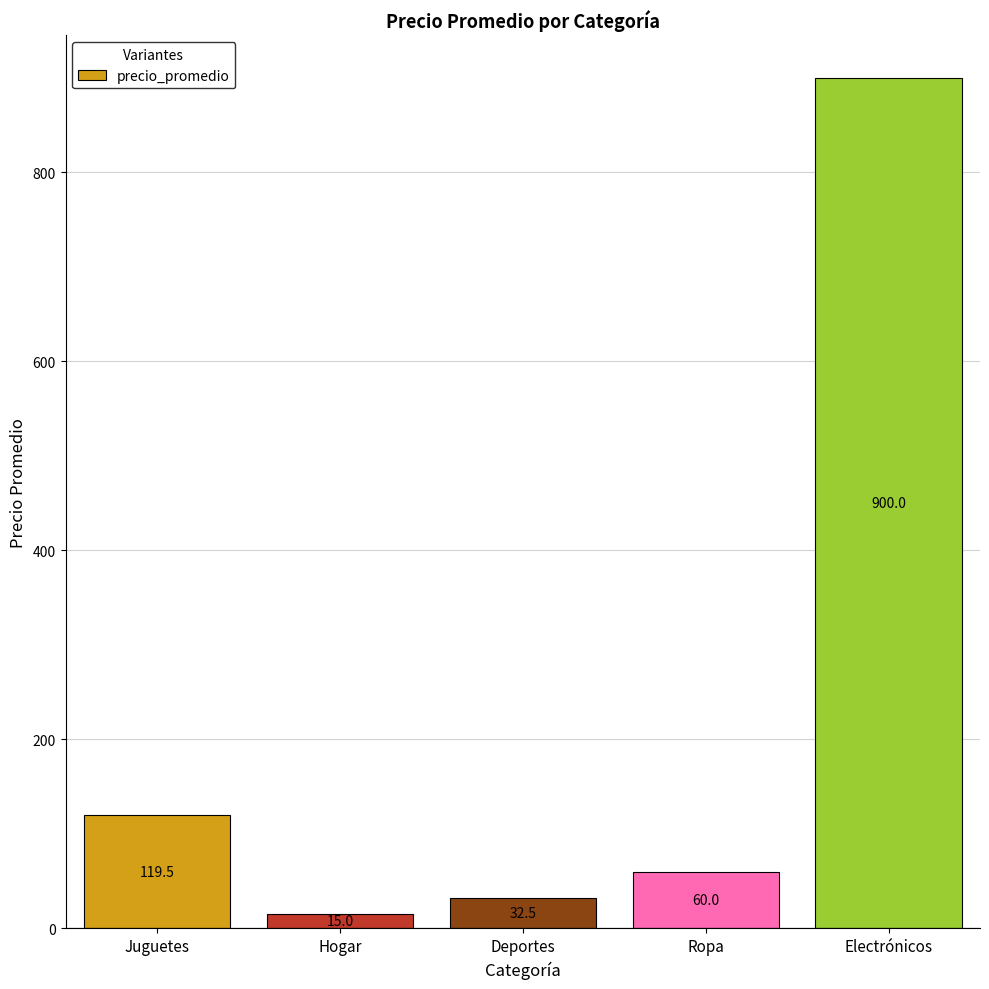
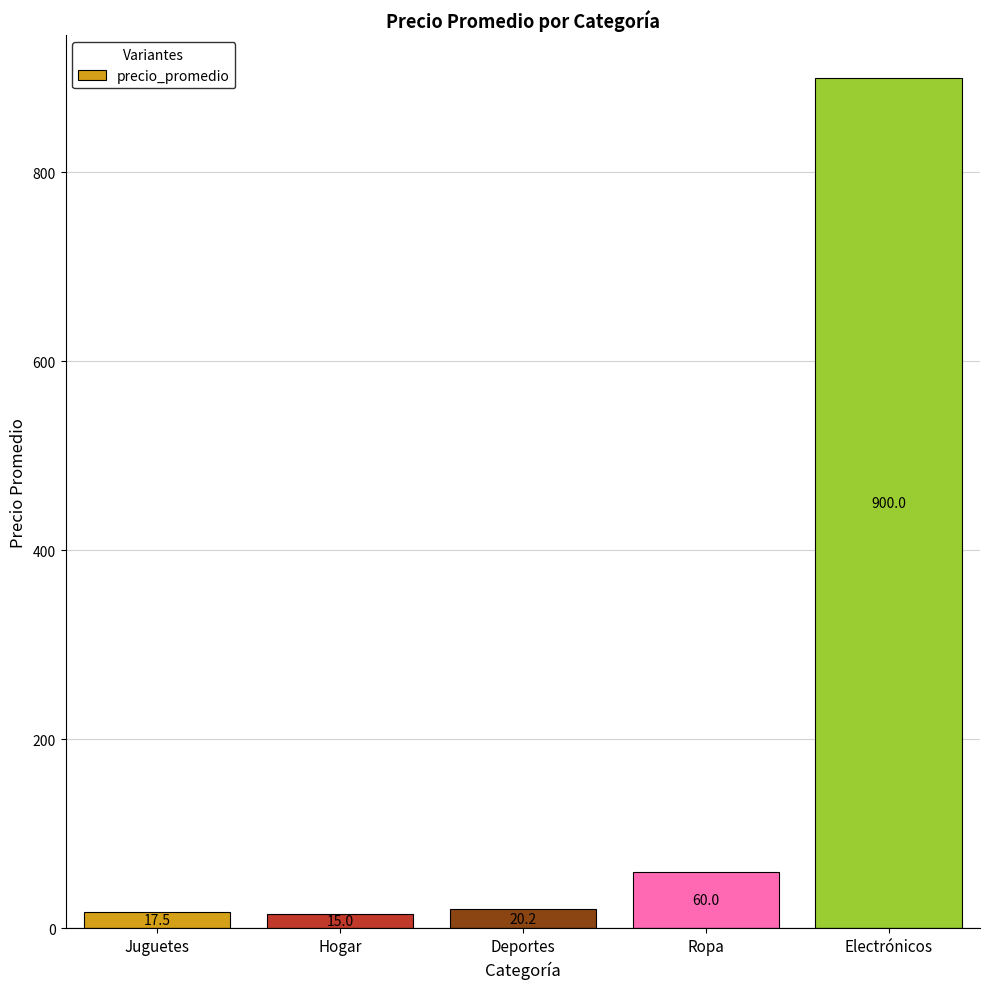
  {
-   "Juguetes": 119.5,
+   "Juguetes": 17.5,
    "Hogar": 15.0,
-   "Deportes": 32.5,
+   "Deportes": 20.2,
    "Ropa": 60.0,
    "Electrónicos": 900.0
  }
